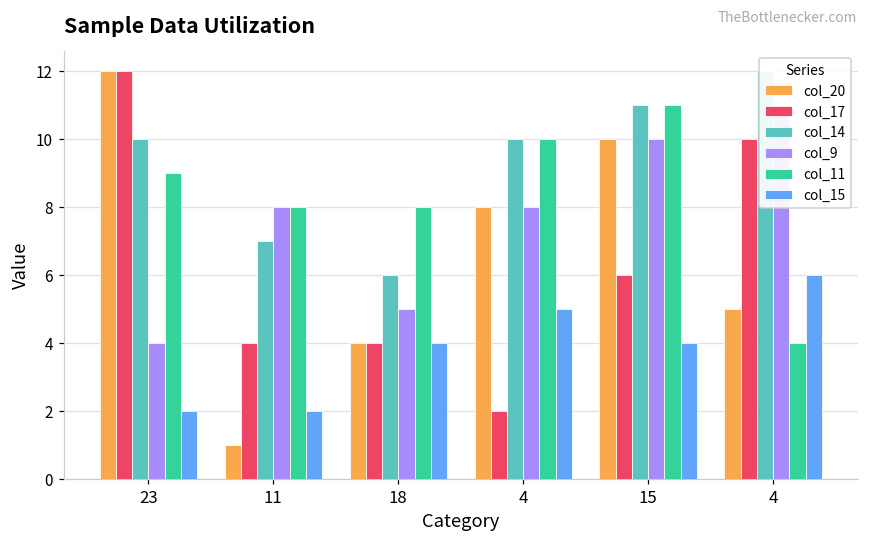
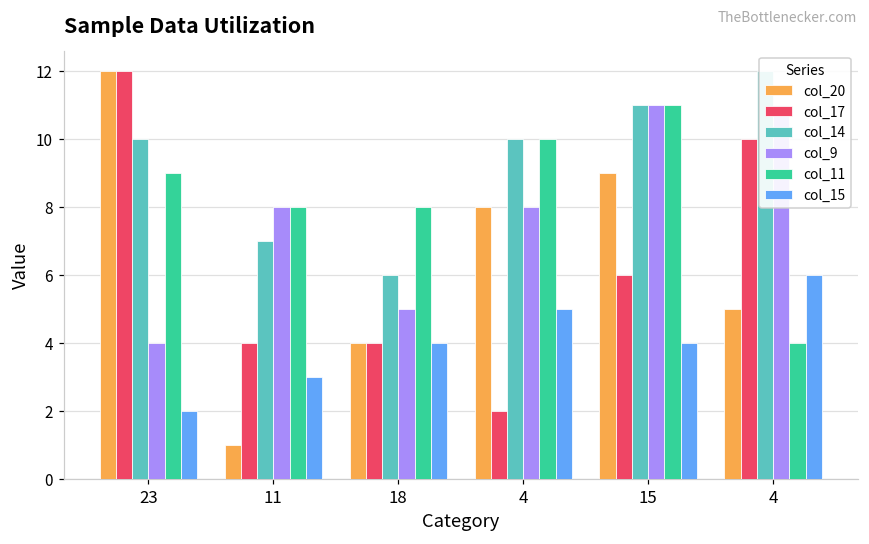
  {
    "col_20": {
      "23": 12,
      "11": 1,
      "18": 4,
-     "15": 10
+     "15": 9
    },
    "col_17": {
      "23": 12,
      "11": 4,
      "18": 4,
      "15": 6
    },
    "col_9": {
      "23": 4,
      "11": 8,
      "18": 5,
-     "15": 10
+     "15": 11
    },
    "col_15": {
      "23": 2,
-     "11": 2,
+     "11": 3,
      "18": 4,
      "15": 4
    }
  }
